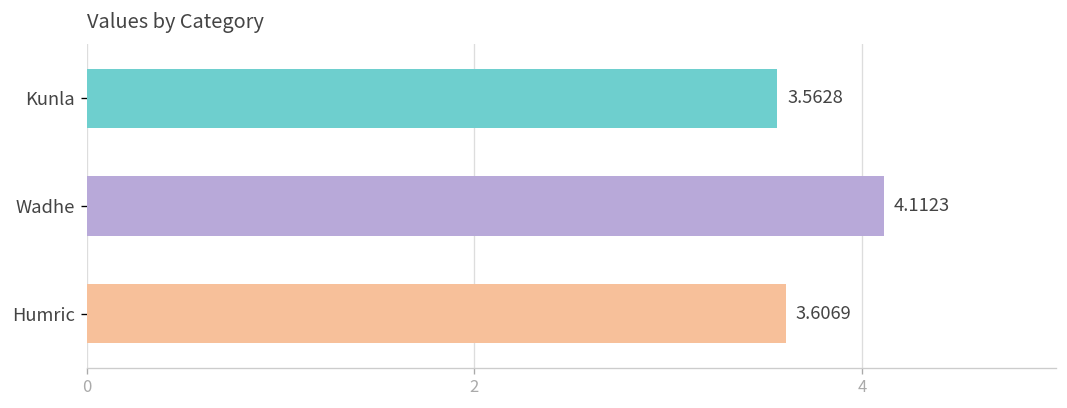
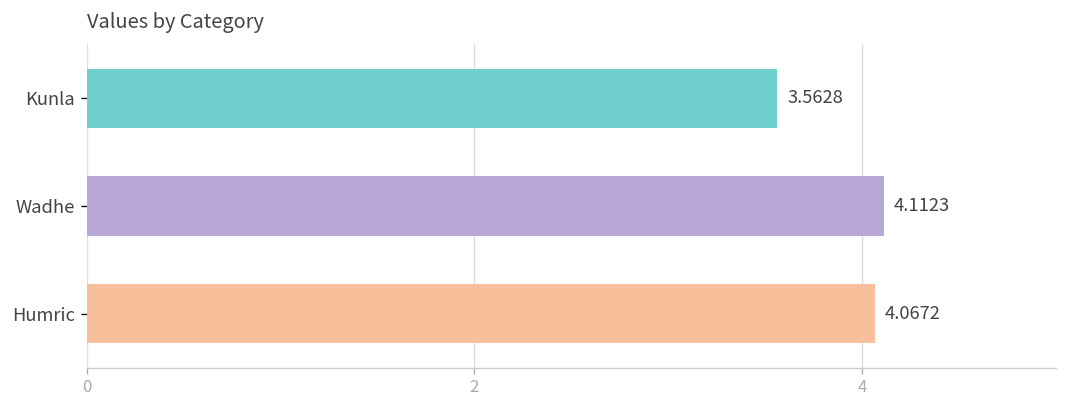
  {
    "Kunla": 3.5628,
    "Wadhe": 4.1123,
-   "Humric": 3.6069
+   "Humric": 4.0672
  }
